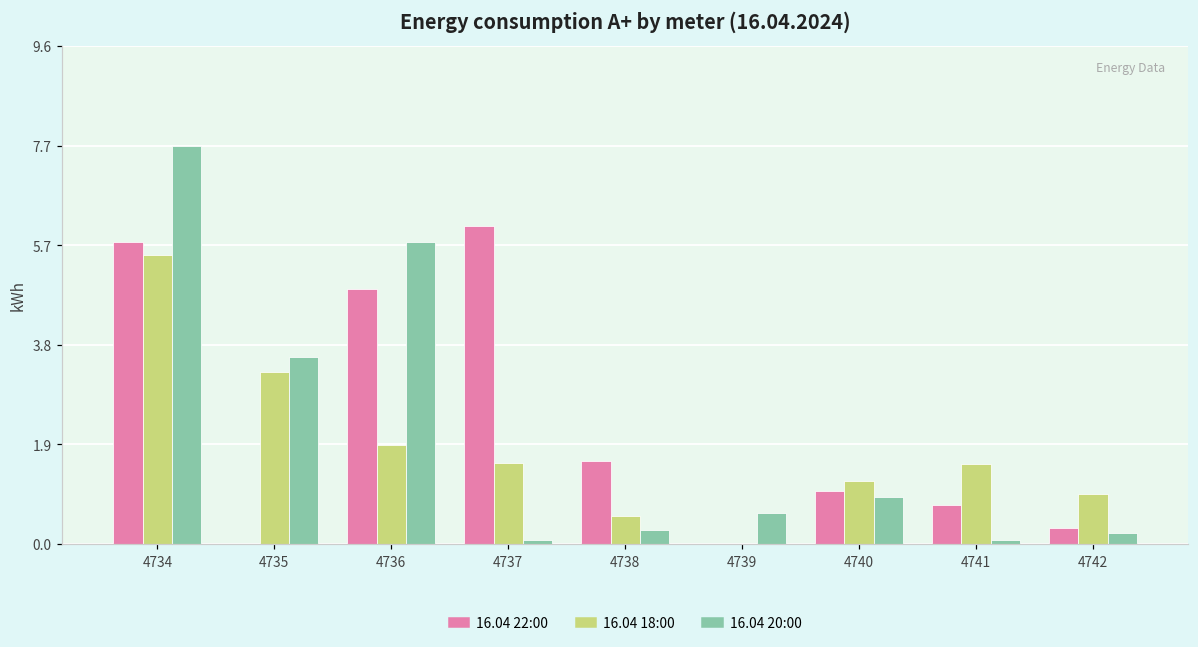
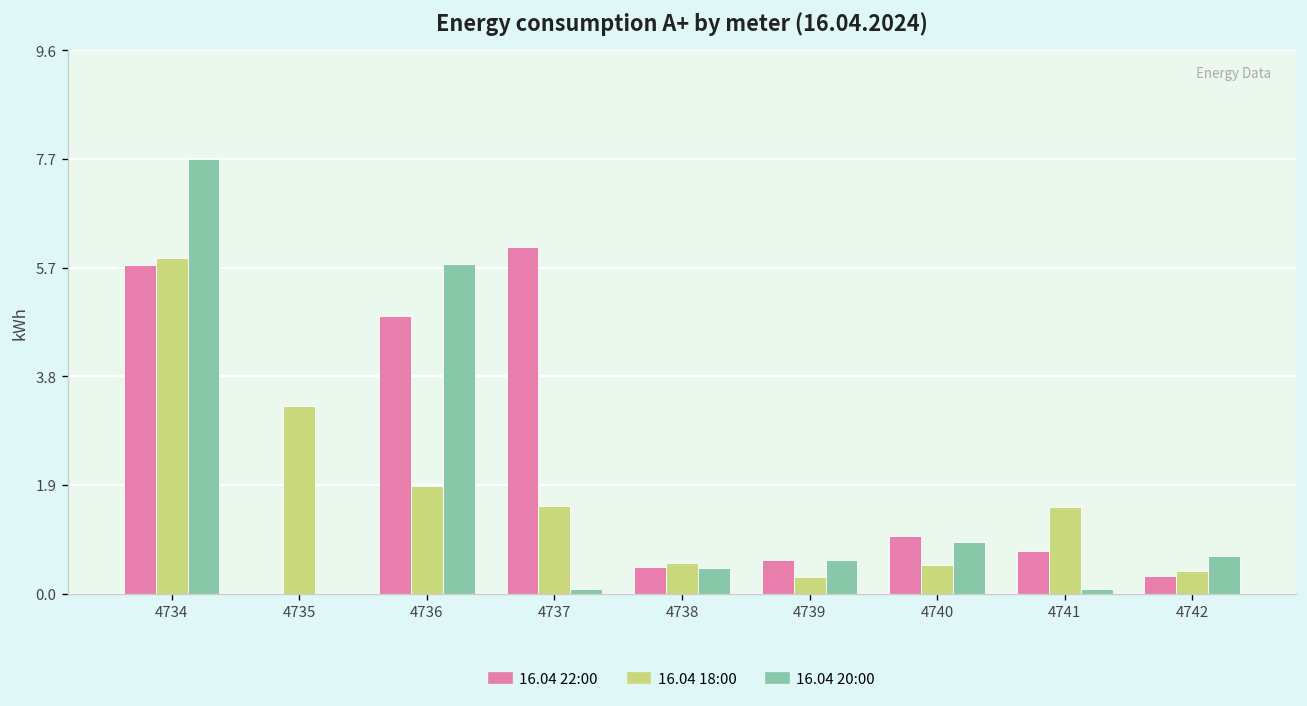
  {
    "16.04 22:00": {
      "4734": 5.8,
      "4735": 0.0,
      "4736": 4.9,
      "4737": 6.1,
-     "4738": 1.6,
-     "4739": 0.0,
+     "4738": 0.5,
+     "4739": 0.6,
      "4740": 1.0,
      "4741": 0.7,
      "4742": 0.3
    },
    "16.04 18:00": {
-     "4734": 5.6,
+     "4734": 5.9,
      "4735": 3.3,
      "4736": 1.9,
      "4737": 1.6,
      "4738": 0.5,
-     "4739": 0.0,
-     "4740": 1.2,
+     "4739": 0.3,
+     "4740": 0.5,
      "4741": 1.5,
-     "4742": 1.0
+     "4742": 0.4
    },
    "16.04 20:00": {
      "4734": 7.7,
-     "4735": 3.6,
+     "4735": 0.0,
      "4736": 5.8,
      "4737": 0.1,
-     "4738": 0.3,
+     "4738": 0.5,
      "4739": 0.6,
      "4740": 0.9,
      "4741": 0.1,
-     "4742": 0.2
+     "4742": 0.7
    }
  }
